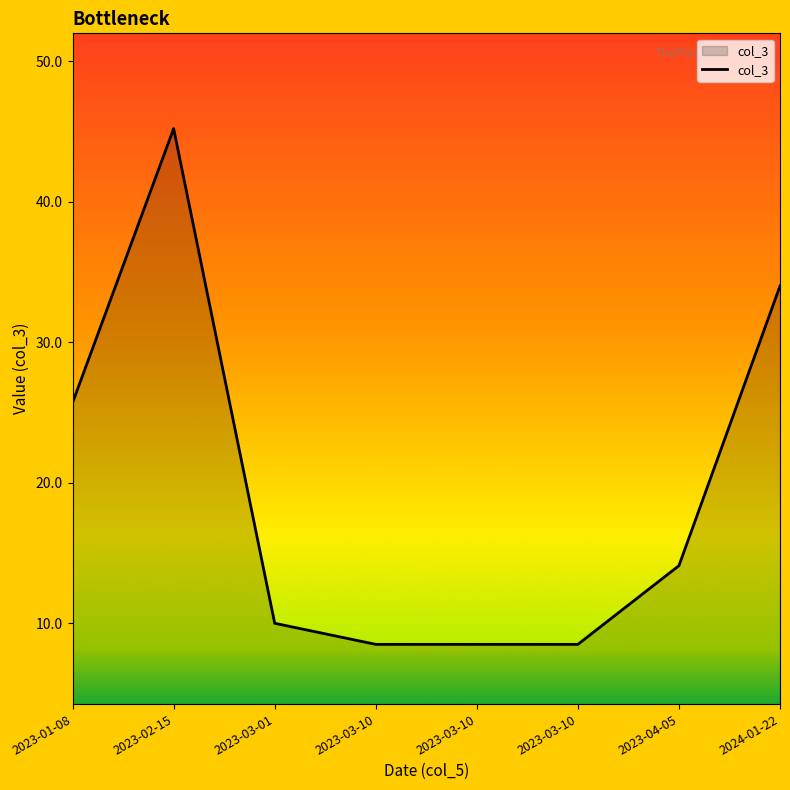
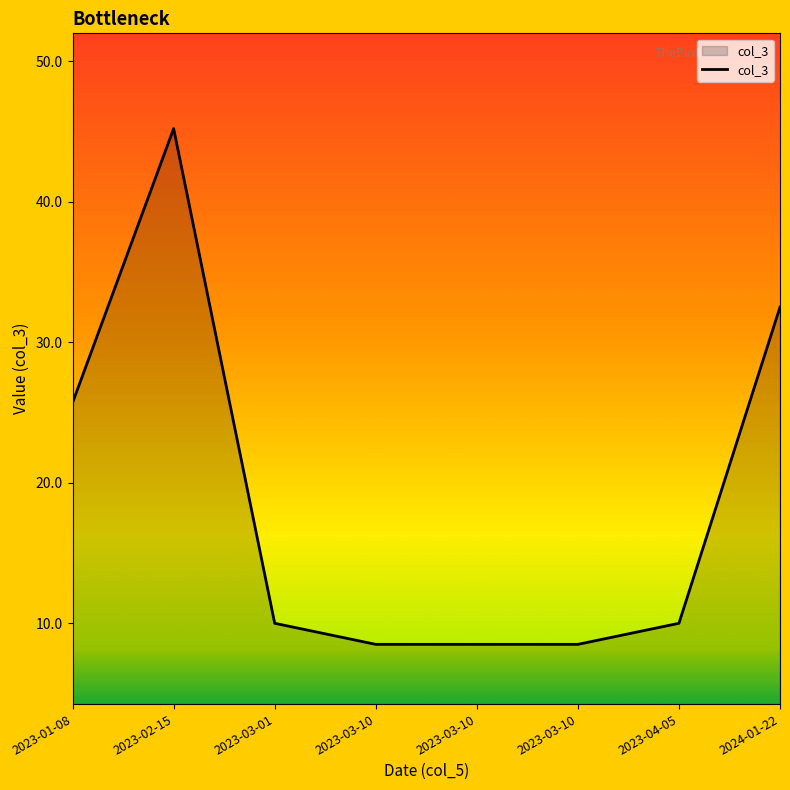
  {
    "2023-01-08": 25.7,
    "2023-02-15": 45.2,
    "2023-03-01": 10.0,
-   "2023-04-05": 14.1,
-   "2024-01-22": 34.0
+   "2023-04-05": 10.0,
+   "2024-01-22": 32.5
  }
